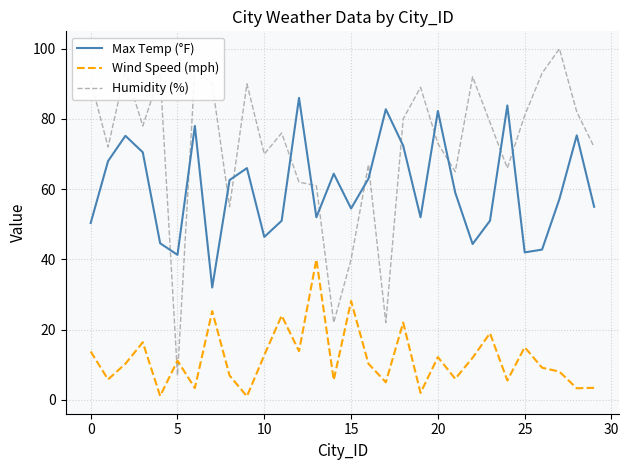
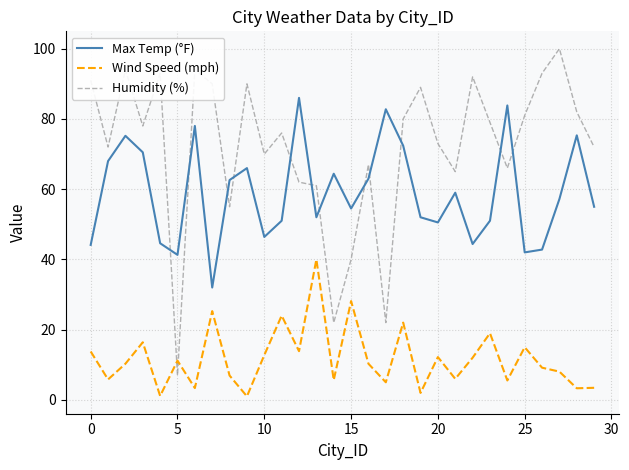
  {
    "Max Temp (°F)": {
-     "0": 50,
+     "0": 44,
      "5": 41,
      "10": 46,
      "15": 55,
-     "20": 82,
+     "20": 51,
      "25": 42
    },
    "Wind Speed (mph)": {
      "0": 14,
      "5": 11,
      "10": 13,
      "15": 28,
      "20": 12,
      "25": 15
    },
    "Humidity (%)": {
      "5": 7,
      "10": 70,
      "15": 40,
      "20": 73,
      "25": 81
    }
  }
